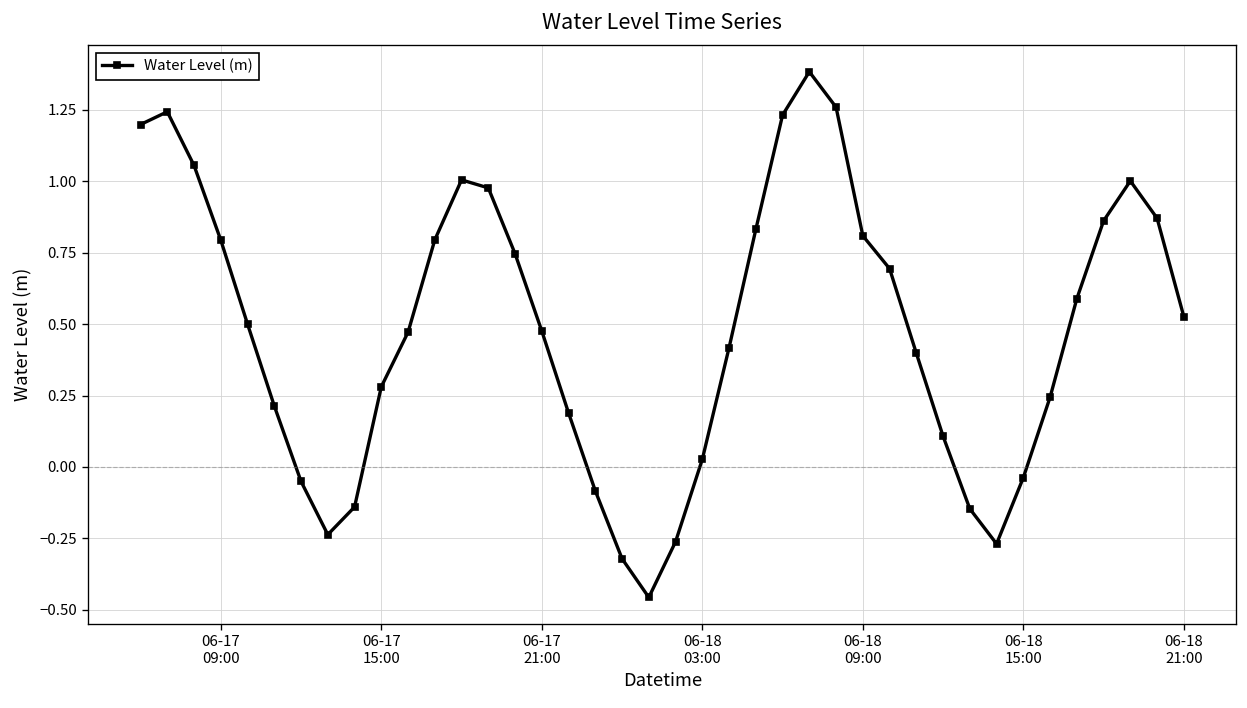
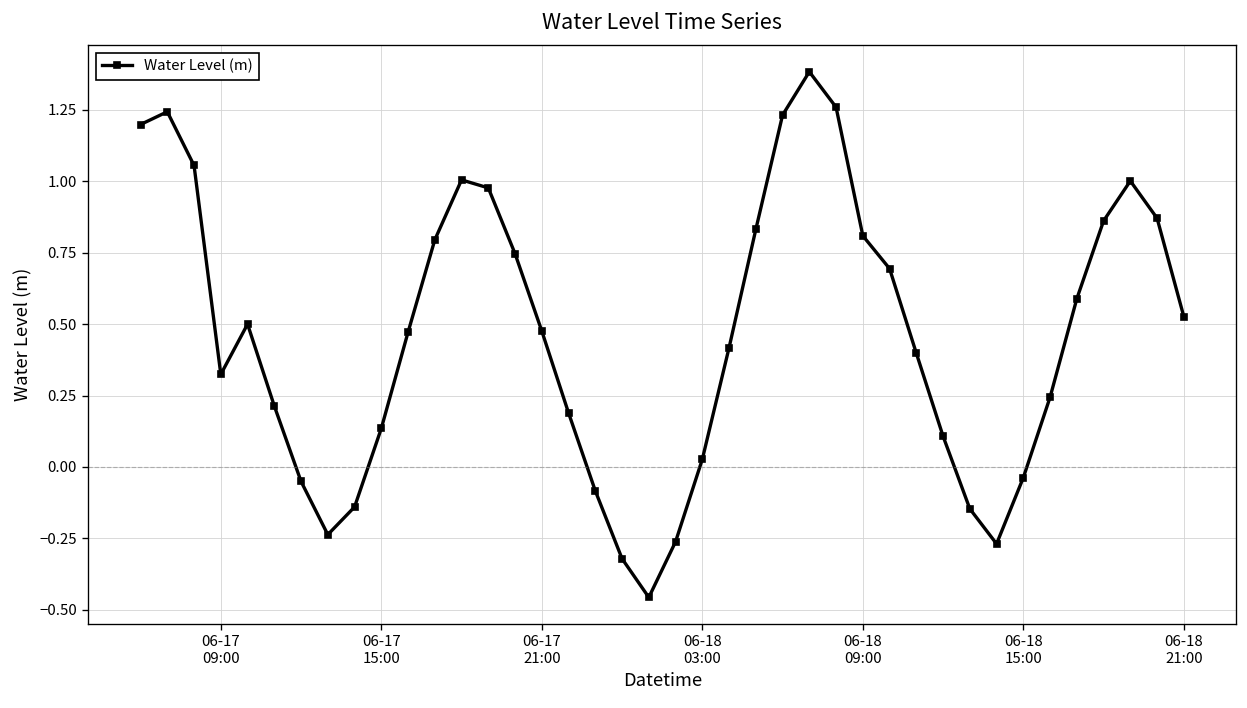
  {
-   "06-17 09:00": 0.79,
-   "06-17 15:00": 0.28,
+   "06-17 09:00": 0.32,
+   "06-17 15:00": 0.13,
    "06-17 21:00": 0.48,
    "06-18 03:00": 0.03,
    "06-18 09:00": 0.81,
    "06-18 15:00": -0.04,
    "06-18 21:00": 0.53
  }
